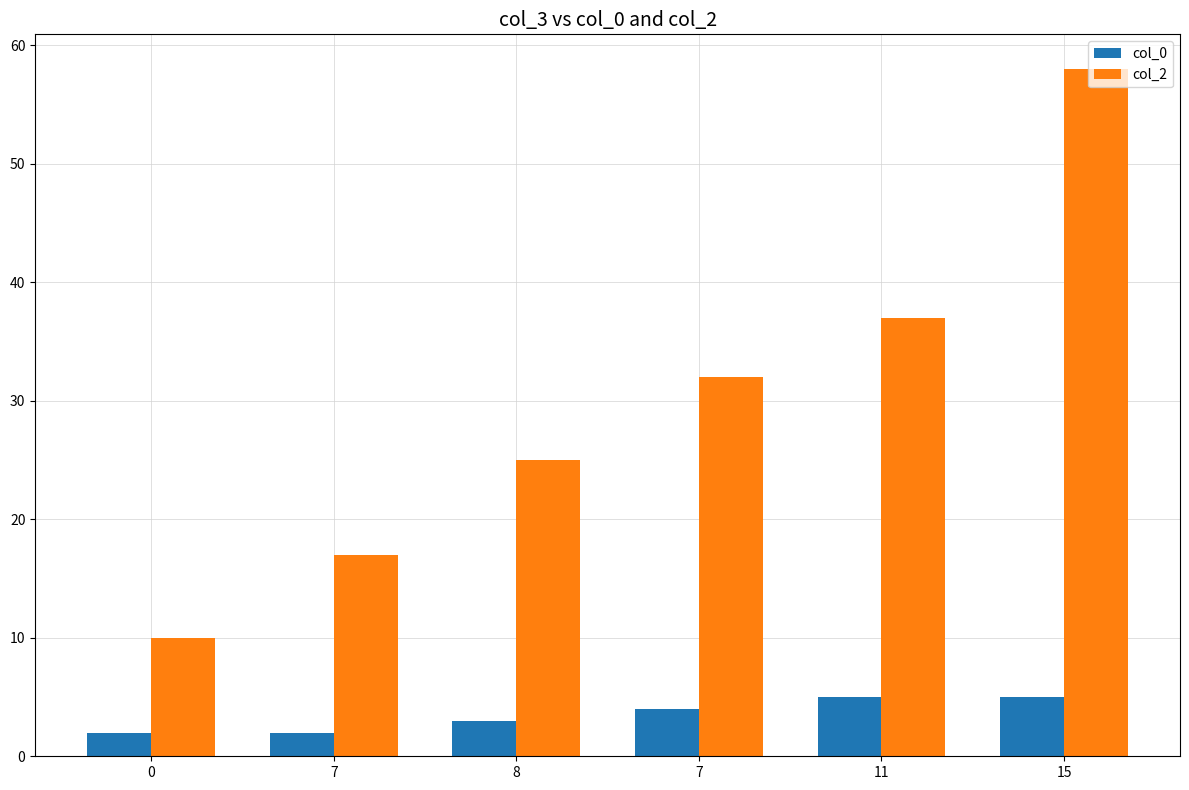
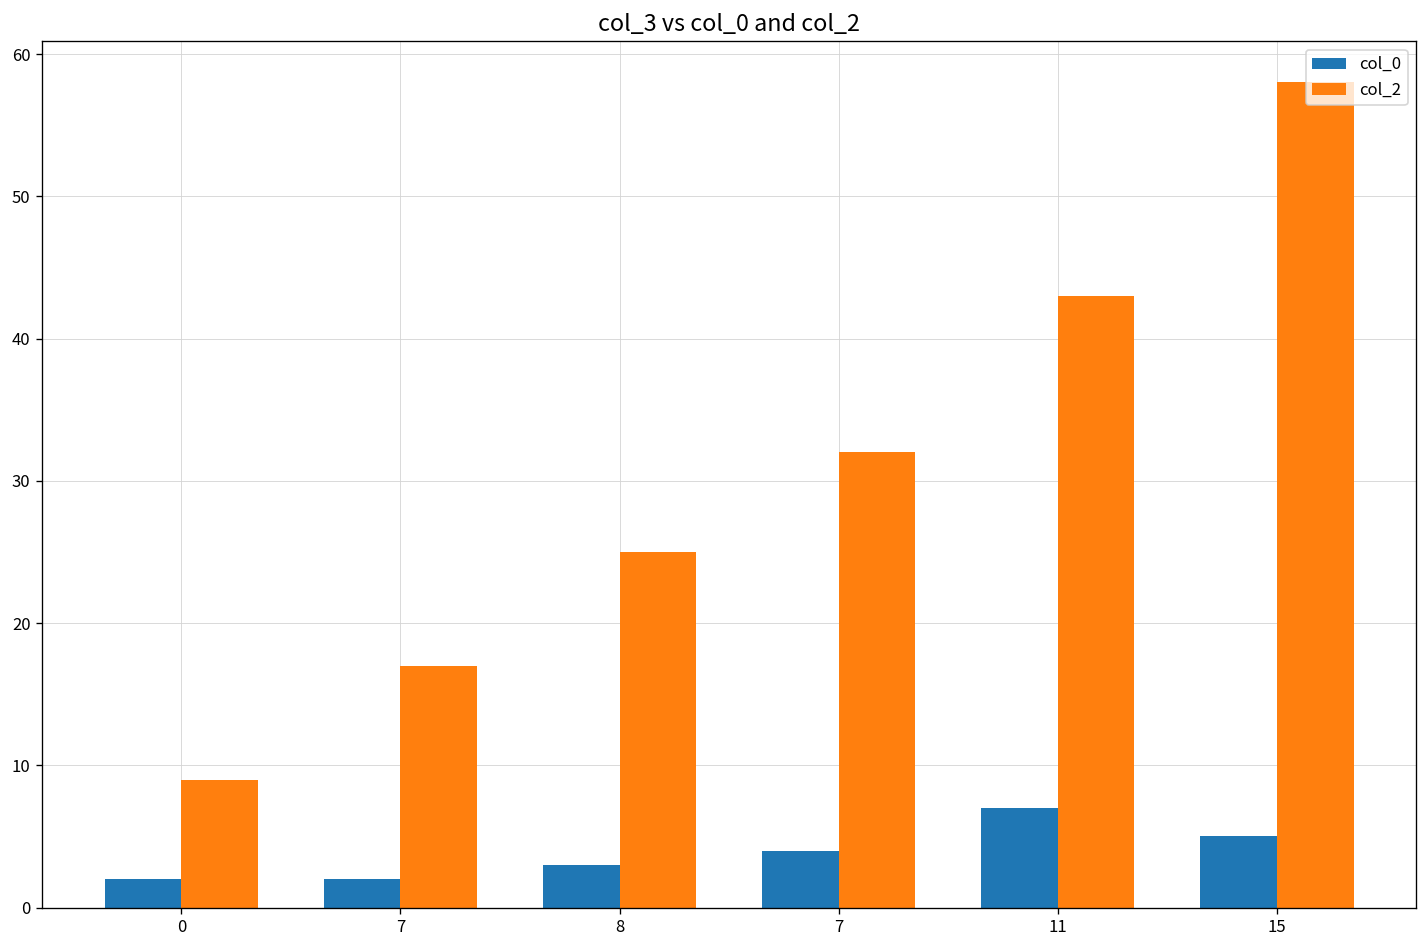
  {
    "col_0": {
      "0": 2,
      "8": 3,
-     "11": 5,
+     "11": 7,
      "15": 5
    },
    "col_2": {
-     "0": 10,
+     "0": 9,
      "8": 25,
-     "11": 37
+     "11": 43
    }
  }
